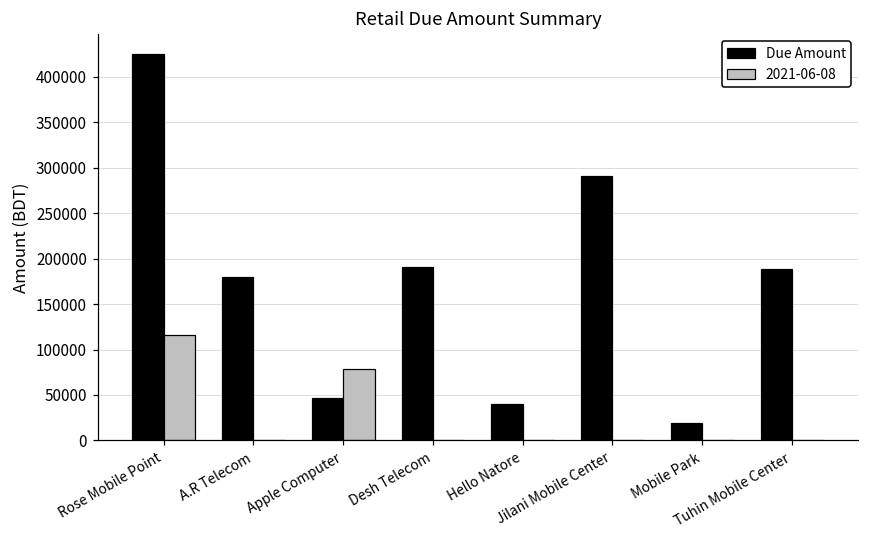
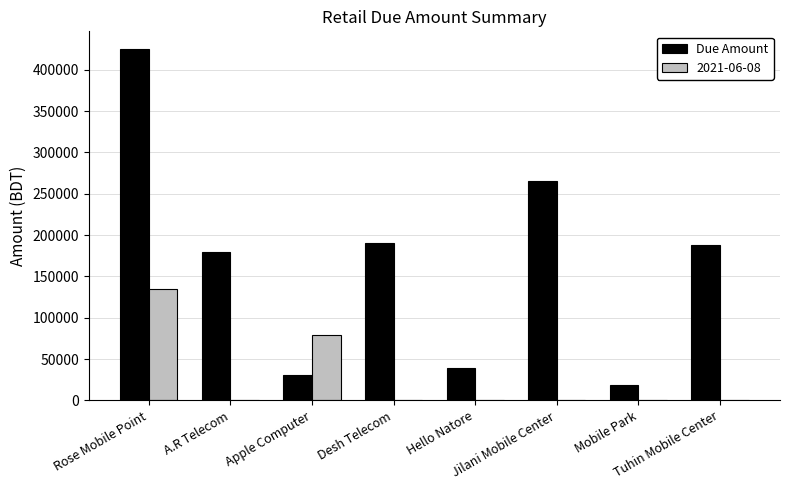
  {
    "Due Amount": {
      "Rose Mobile Point": 430000,
      "A.R Telecom": 180000,
-     "Apple Computer": 50000,
+     "Apple Computer": 30000,
      "Desh Telecom": 190000,
      "Hello Natore": 40000,
-     "Jilani Mobile Center": 290000,
+     "Jilani Mobile Center": 270000,
      "Mobile Park": 20000,
      "Tuhin Mobile Center": 190000
    },
    "2021-06-08": {
-     "Rose Mobile Point": 120000,
+     "Rose Mobile Point": 130000,
      "A.R Telecom": 0,
      "Apple Computer": 80000,
      "Desh Telecom": 0,
      "Hello Natore": 0,
      "Jilani Mobile Center": 0,
      "Mobile Park": 0,
      "Tuhin Mobile Center": 0
    }
  }
